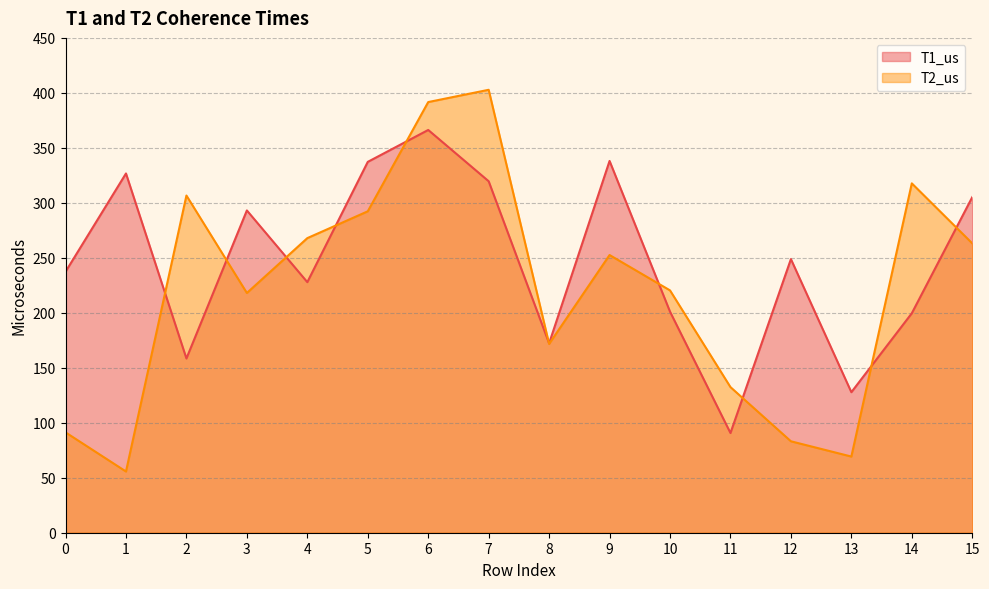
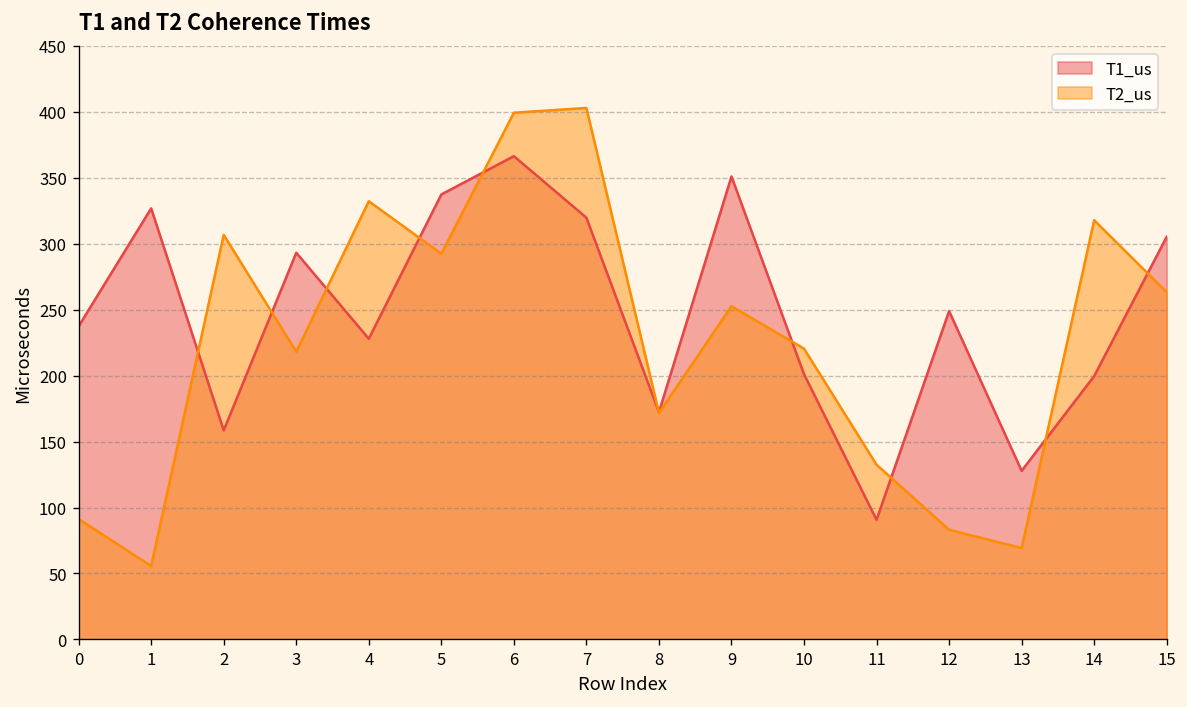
  {
    "T1_us": {
      "0": 237,
      "1": 327,
      "2": 158,
      "3": 293,
      "4": 228,
      "5": 337,
      "6": 366,
      "7": 320,
-     "9": 338,
+     "9": 351,
      "10": 201,
      "11": 91,
      "12": 249,
      "13": 128,
      "14": 200,
      "15": 305
    },
    "T2_us": {
      "0": 91,
      "1": 56,
      "2": 307,
      "3": 218,
-     "4": 268,
+     "4": 332,
      "5": 292,
-     "6": 392,
+     "6": 399,
      "7": 403,
      "9": 253,
      "10": 220,
      "11": 132,
      "12": 83,
      "13": 69,
      "14": 318,
      "15": 263
    }
  }
